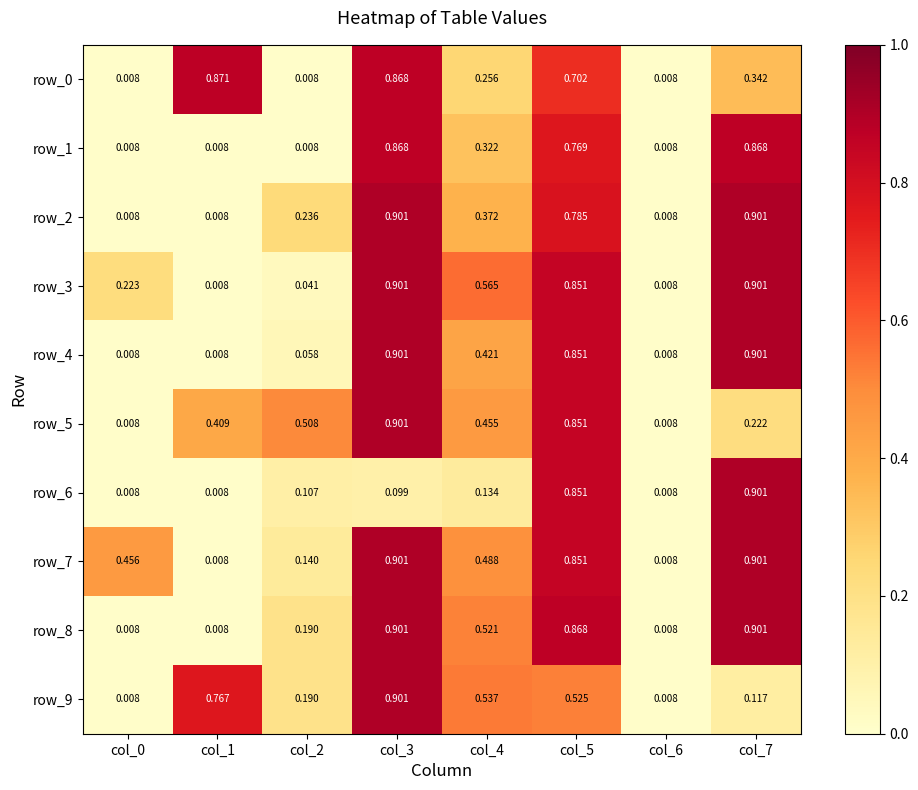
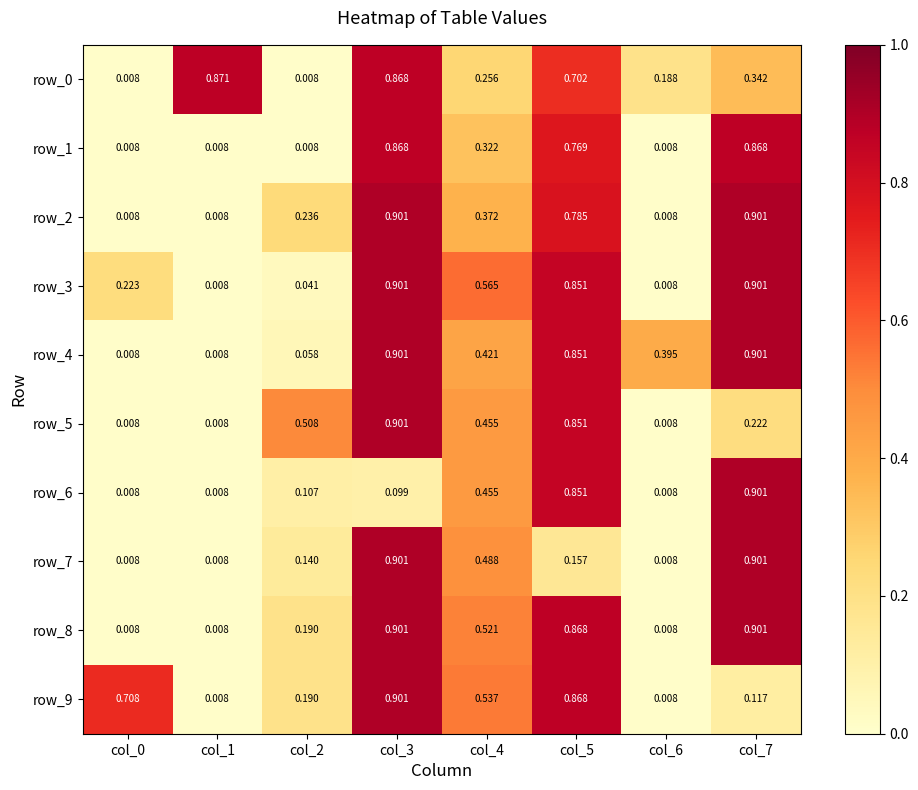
  {
    "row_0": {
      "col_0": 0.008,
      "col_1": 0.871,
      "col_2": 0.008,
      "col_3": 0.868,
      "col_4": 0.256,
      "col_5": 0.702,
-     "col_6": 0.008,
+     "col_6": 0.188,
      "col_7": 0.342
    },
    "row_1": {
      "col_0": 0.008,
      "col_1": 0.008,
      "col_2": 0.008,
      "col_3": 0.868,
      "col_4": 0.322,
      "col_5": 0.769,
      "col_6": 0.008,
      "col_7": 0.868
    },
    "row_2": {
      "col_0": 0.008,
      "col_1": 0.008,
      "col_2": 0.236,
      "col_3": 0.901,
      "col_4": 0.372,
      "col_5": 0.785,
      "col_6": 0.008,
      "col_7": 0.901
    },
    "row_3": {
      "col_0": 0.223,
      "col_1": 0.008,
      "col_2": 0.041,
      "col_3": 0.901,
      "col_4": 0.565,
      "col_5": 0.851,
      "col_6": 0.008,
      "col_7": 0.901
    },
    "row_4": {
      "col_0": 0.008,
      "col_1": 0.008,
      "col_2": 0.058,
      "col_3": 0.901,
      "col_4": 0.421,
      "col_5": 0.851,
-     "col_6": 0.008,
+     "col_6": 0.395,
      "col_7": 0.901
    },
    "row_5": {
      "col_0": 0.008,
-     "col_1": 0.409,
+     "col_1": 0.008,
      "col_2": 0.508,
      "col_3": 0.901,
      "col_4": 0.455,
      "col_5": 0.851,
      "col_6": 0.008,
      "col_7": 0.222
    },
    "row_6": {
      "col_0": 0.008,
      "col_1": 0.008,
      "col_2": 0.107,
      "col_3": 0.099,
-     "col_4": 0.134,
+     "col_4": 0.455,
      "col_5": 0.851,
      "col_6": 0.008,
      "col_7": 0.901
    },
    "row_7": {
-     "col_0": 0.456,
+     "col_0": 0.008,
      "col_1": 0.008,
      "col_2": 0.140,
      "col_3": 0.901,
      "col_4": 0.488,
-     "col_5": 0.851,
+     "col_5": 0.157,
      "col_6": 0.008,
      "col_7": 0.901
    },
    "row_8": {
      "col_0": 0.008,
      "col_1": 0.008,
      "col_2": 0.190,
      "col_3": 0.901,
      "col_4": 0.521,
      "col_5": 0.868,
      "col_6": 0.008,
      "col_7": 0.901
    },
    "row_9": {
-     "col_0": 0.008,
-     "col_1": 0.767,
+     "col_0": 0.708,
+     "col_1": 0.008,
      "col_2": 0.190,
      "col_3": 0.901,
      "col_4": 0.537,
-     "col_5": 0.525,
+     "col_5": 0.868,
      "col_6": 0.008,
      "col_7": 0.117
    }
  }
